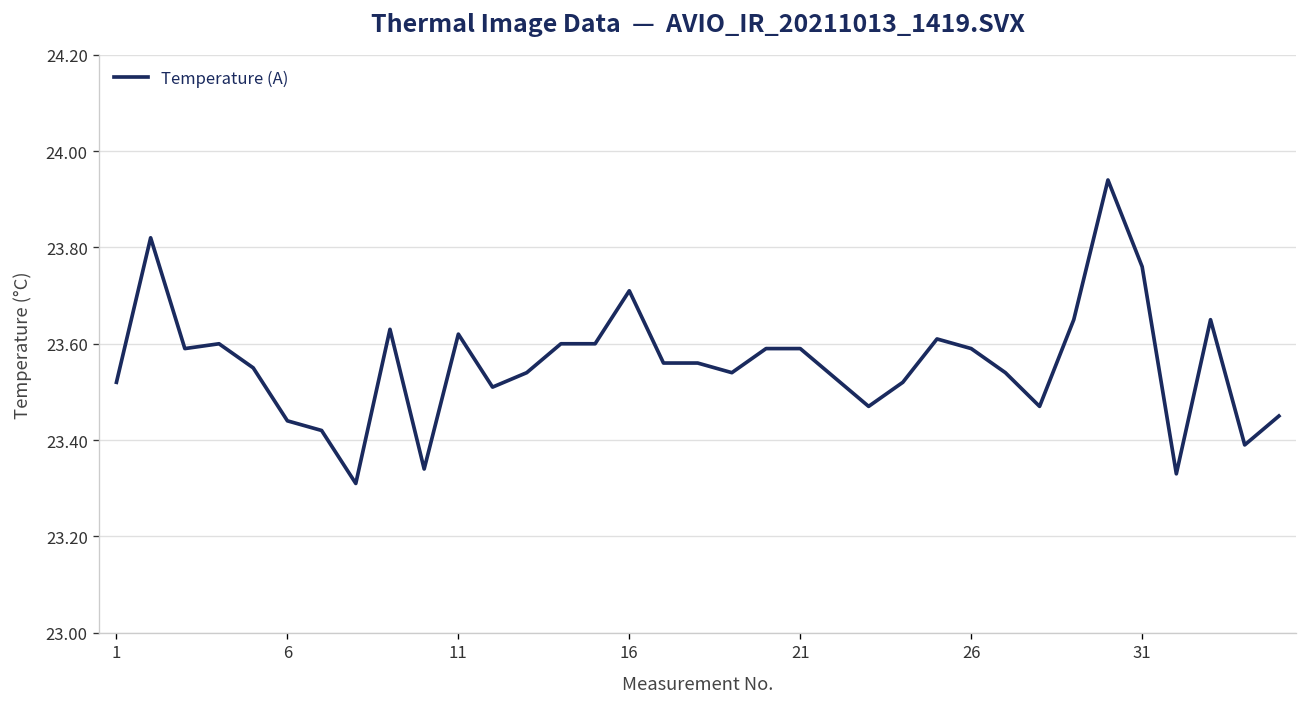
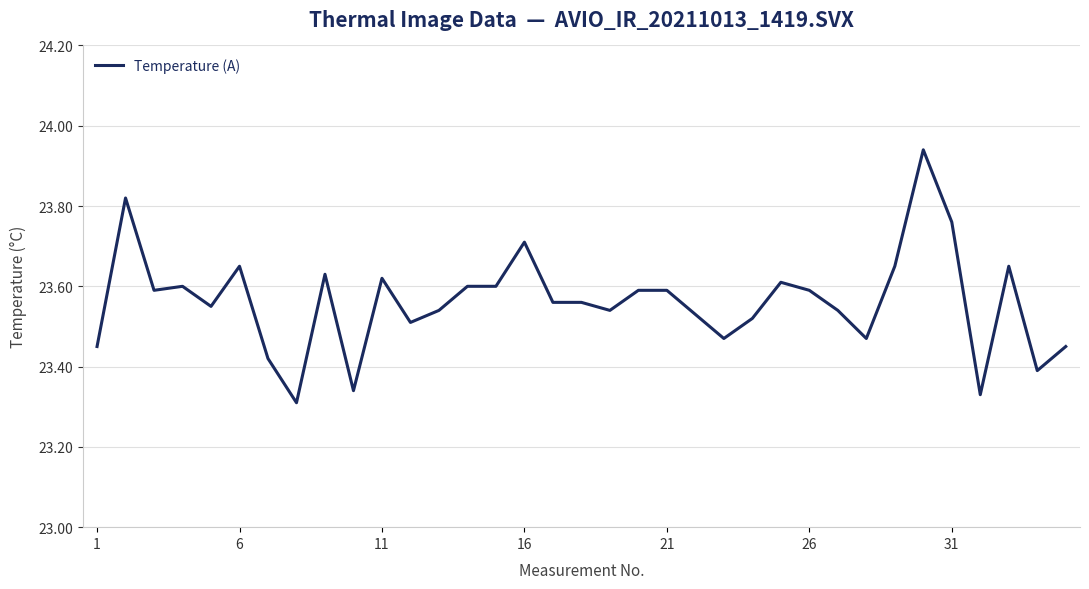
  {
-   "1": 23.52,
-   "6": 23.44,
+   "1": 23.45,
+   "6": 23.65,
    "11": 23.62,
    "16": 23.71,
    "21": 23.59,
    "26": 23.59,
    "31": 23.76
  }
